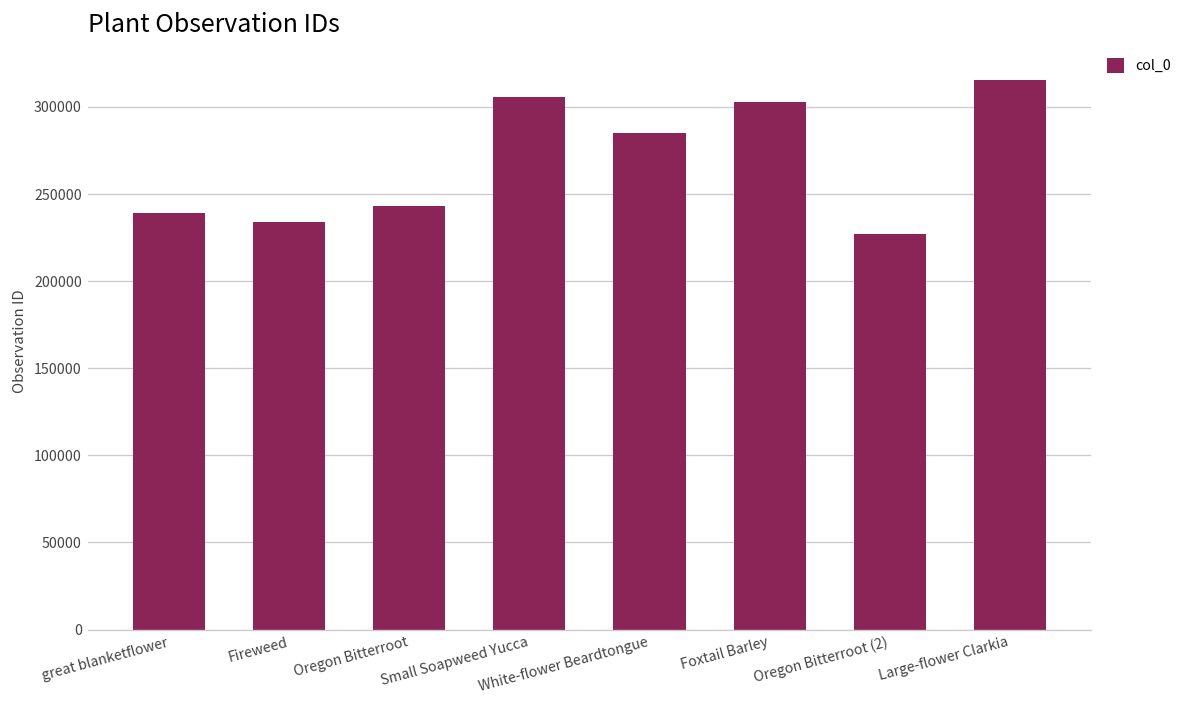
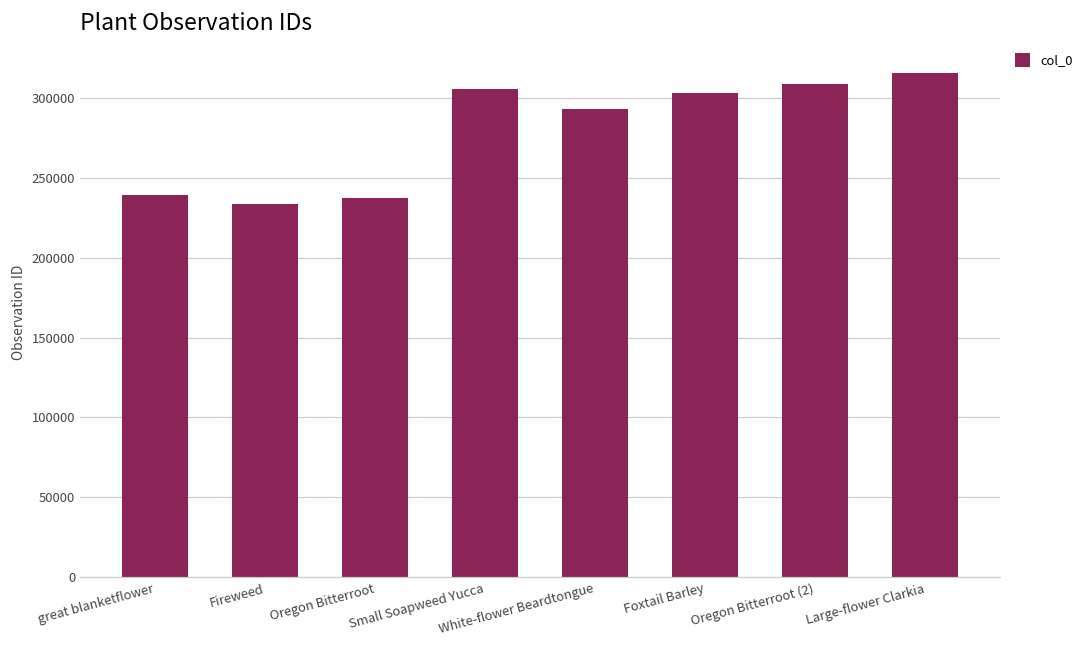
  {
    "great blanketflower": 239000,
    "Fireweed": 234000,
-   "Oregon Bitterroot": 243000,
+   "Oregon Bitterroot": 237000,
    "Small Soapweed Yucca": 306000,
-   "White-flower Beardtongue": 285000,
+   "White-flower Beardtongue": 293000,
    "Foxtail Barley": 303000,
-   "Oregon Bitterroot (2)": 227000,
+   "Oregon Bitterroot (2)": 309000,
    "Large-flower Clarkia": 316000
  }
